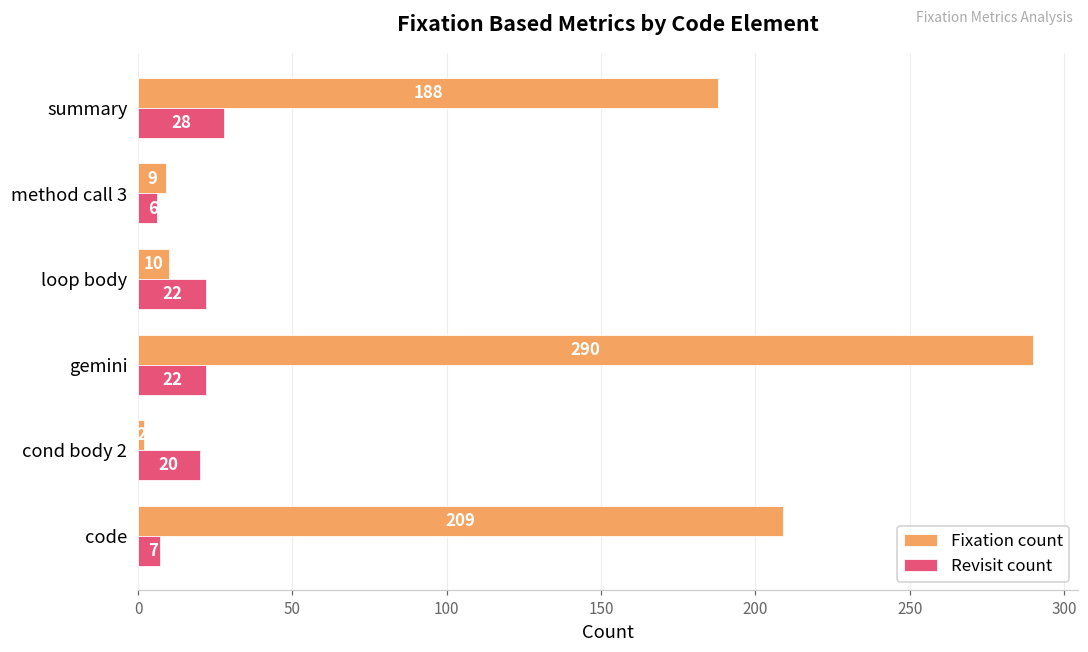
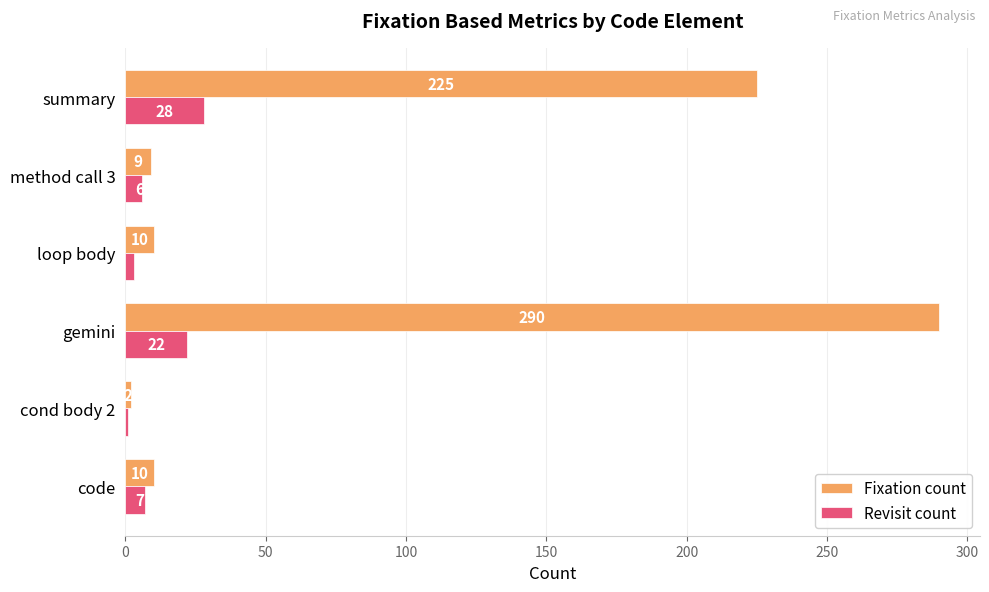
  {
    "Fixation count": {
-     "summary": 188,
+     "summary": 225,
      "method call 3": 9,
      "loop body": 10,
      "gemini": 290,
-     "code": 209
+     "code": 10
    },
    "Revisit count": {
-     "loop body": 22,
-     "cond body 2": 20
+     "loop body": 3,
+     "cond body 2": 1
    }
  }
